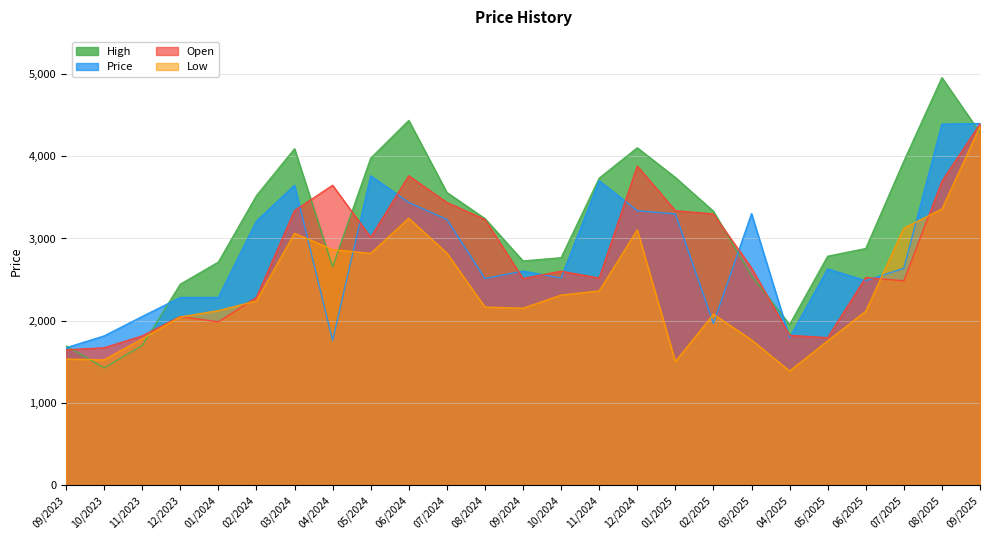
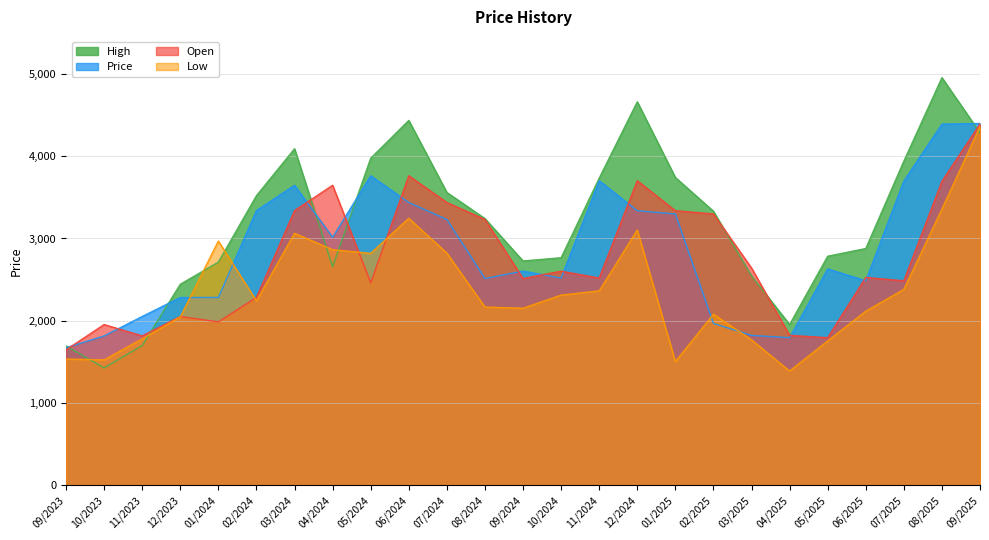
  {
    "High": {
      "10/2023": "1,400",
      "11/2023": "1,700",
      "12/2023": "2,400",
      "01/2024": "2,700",
      "02/2024": "3,500",
      "03/2024": "4,100",
      "04/2024": "2,700",
      "05/2024": "4,000",
      "06/2024": "4,400",
      "07/2024": "3,600",
      "09/2024": "2,700",
      "10/2024": "2,800",
-     "12/2024": "4,100",
+     "12/2024": "4,700",
      "01/2025": "3,700",
      "02/2025": "3,300",
      "03/2025": "2,500",
      "04/2025": "2,000",
      "05/2025": "2,800",
      "06/2025": "2,900",
      "07/2025": "3,900",
      "08/2025": "5,000",
      "09/2025": "4,300"
    },
    "Price": {
      "10/2023": "1,800",
      "11/2023": "2,100",
      "12/2023": "2,300",
      "01/2024": "2,300",
-     "02/2024": "3,200",
+     "02/2024": "3,300",
      "03/2024": "3,600",
-     "04/2024": "1,800",
+     "04/2024": "3,000",
      "05/2024": "3,800",
      "06/2024": "3,400",
      "07/2024": "3,200",
      "08/2024": "2,500",
      "09/2024": "2,600",
      "10/2024": "2,500",
      "12/2024": "3,300",
      "01/2025": "3,300",
      "02/2025": "2,000",
-     "03/2025": "3,300",
+     "03/2025": "1,800",
      "05/2025": "2,600",
      "06/2025": "2,500",
-     "07/2025": "2,600",
+     "07/2025": "3,700",
      "08/2025": "4,400"
    },
    "Open": {
-     "10/2023": "1,700",
+     "10/2023": "2,000",
      "11/2023": "1,800",
      "01/2024": "2,000",
      "02/2024": "2,300",
      "03/2024": "3,300",
      "04/2024": "3,600",
-     "05/2024": "3,000",
+     "05/2024": "2,500",
      "06/2024": "3,800",
      "07/2024": "3,400",
      "09/2024": "2,500",
      "10/2024": "2,600",
      "11/2024": "2,500",
-     "12/2024": "3,900",
+     "12/2024": "3,700",
      "01/2025": "3,300",
      "02/2025": "3,300",
      "03/2025": "2,600",
      "05/2025": "1,800",
      "06/2025": "2,500",
      "07/2025": "2,500",
      "08/2025": "3,700"
    },
    "Low": {
      "09/2023": "1,500",
      "10/2023": "1,500",
      "11/2023": "1,800",
-     "01/2024": "2,100",
+     "01/2024": "3,000",
      "02/2024": "2,200",
      "03/2024": "3,100",
      "04/2024": "2,900",
      "05/2024": "2,800",
      "06/2024": "3,200",
      "07/2024": "2,800",
      "08/2024": "2,200",
      "09/2024": "2,200",
      "10/2024": "2,300",
      "11/2024": "2,400",
      "12/2024": "3,100",
      "01/2025": "1,500",
      "02/2025": "2,100",
      "03/2025": "1,800",
      "04/2025": "1,400",
      "05/2025": "1,800",
      "06/2025": "2,100",
-     "07/2025": "3,100",
+     "07/2025": "2,400",
      "08/2025": "3,400"
    }
  }
